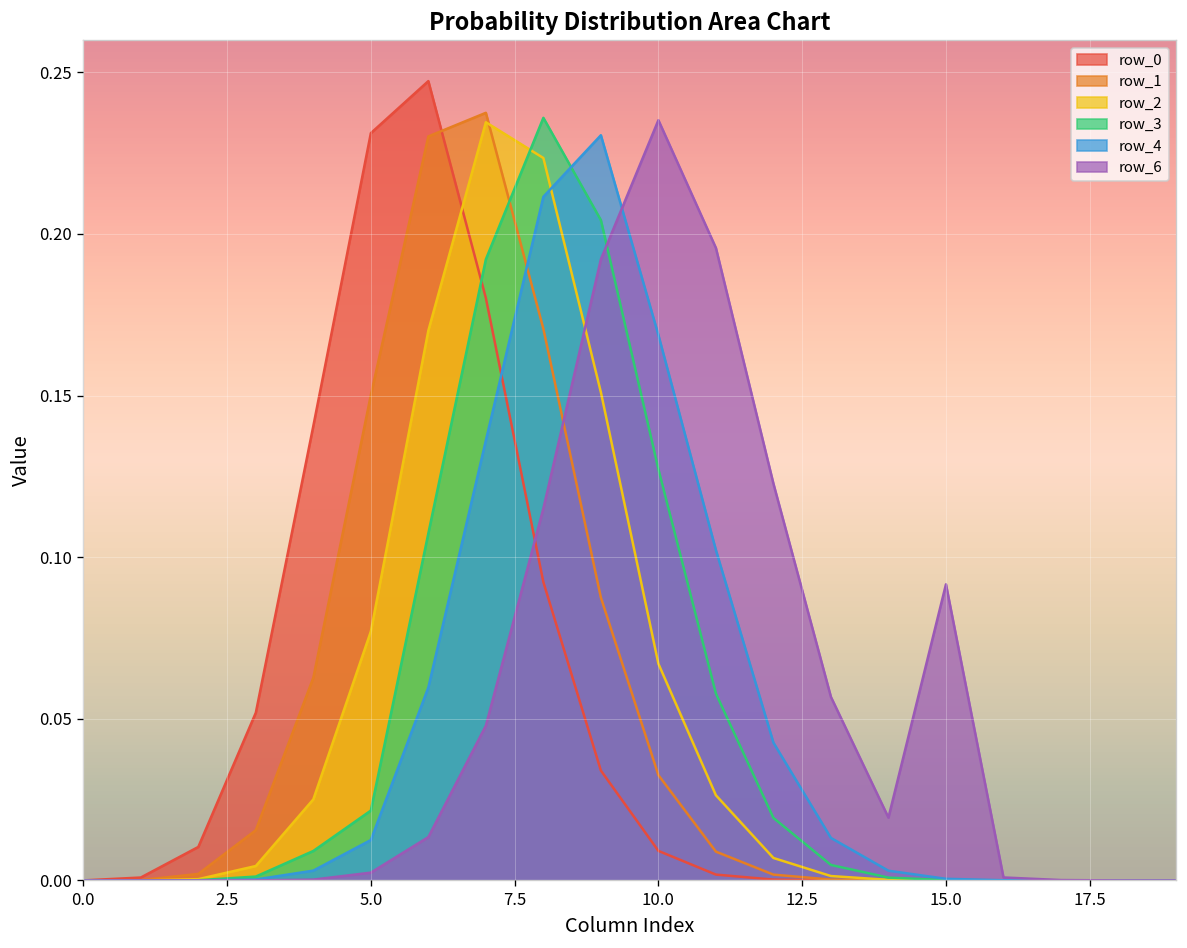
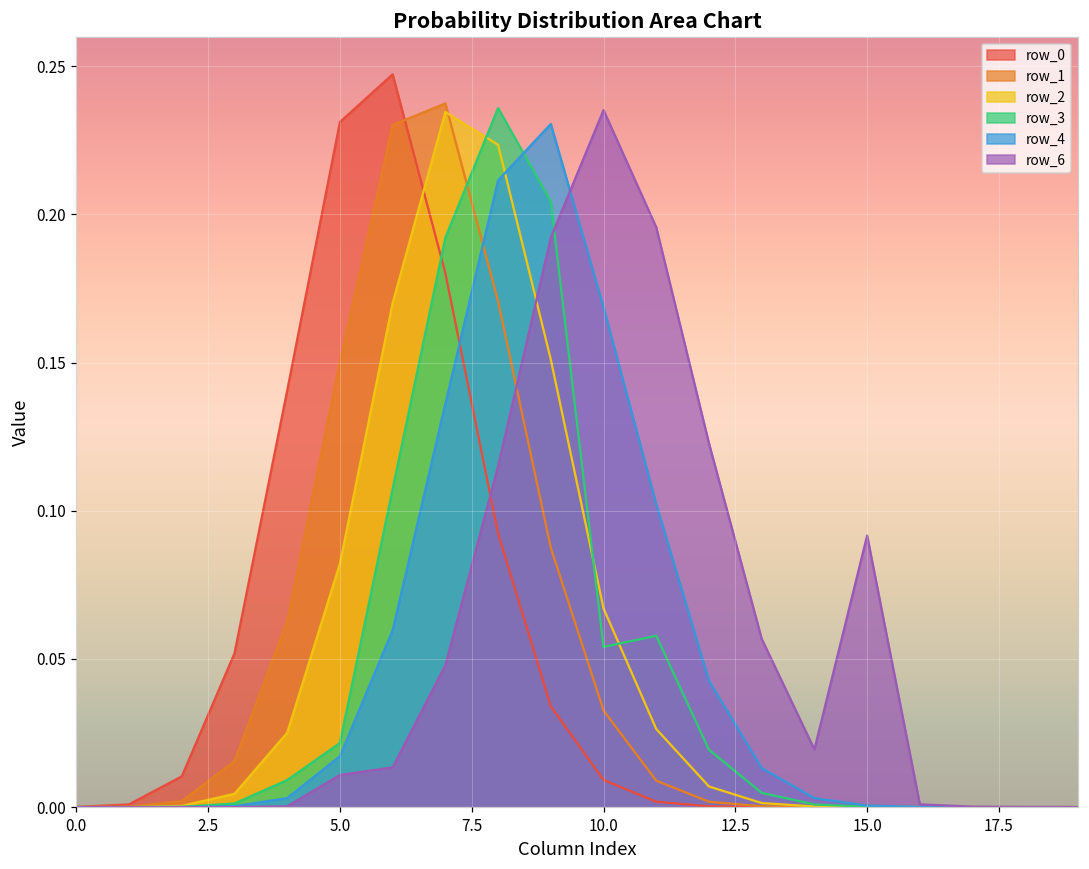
  {
    "row_2": {
-     "5.0": 0.077,
+     "5.0": 0.082,
      "10.0": 0.067
    },
    "row_3": {
      "5.0": 0.022,
-     "10.0": 0.127
+     "10.0": 0.054
    },
    "row_4": {
-     "5.0": 0.013,
+     "5.0": 0.017,
      "10.0": 0.169
    },
    "row_6": {
-     "5.0": 0.002,
+     "5.0": 0.011,
      "10.0": 0.235,
      "15.0": 0.092
    }
  }
